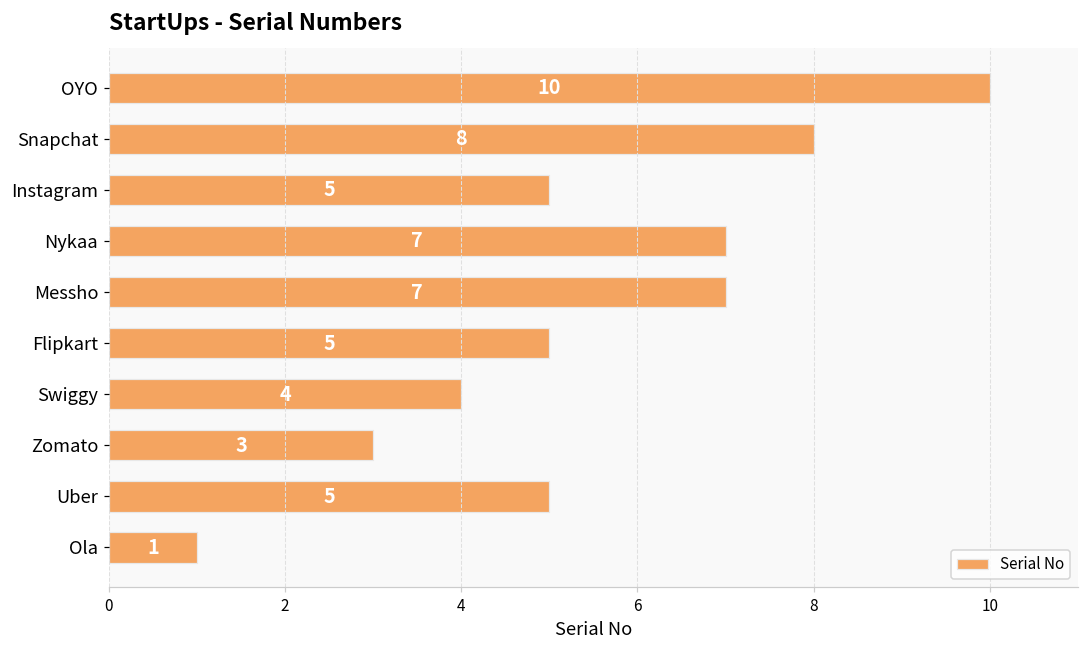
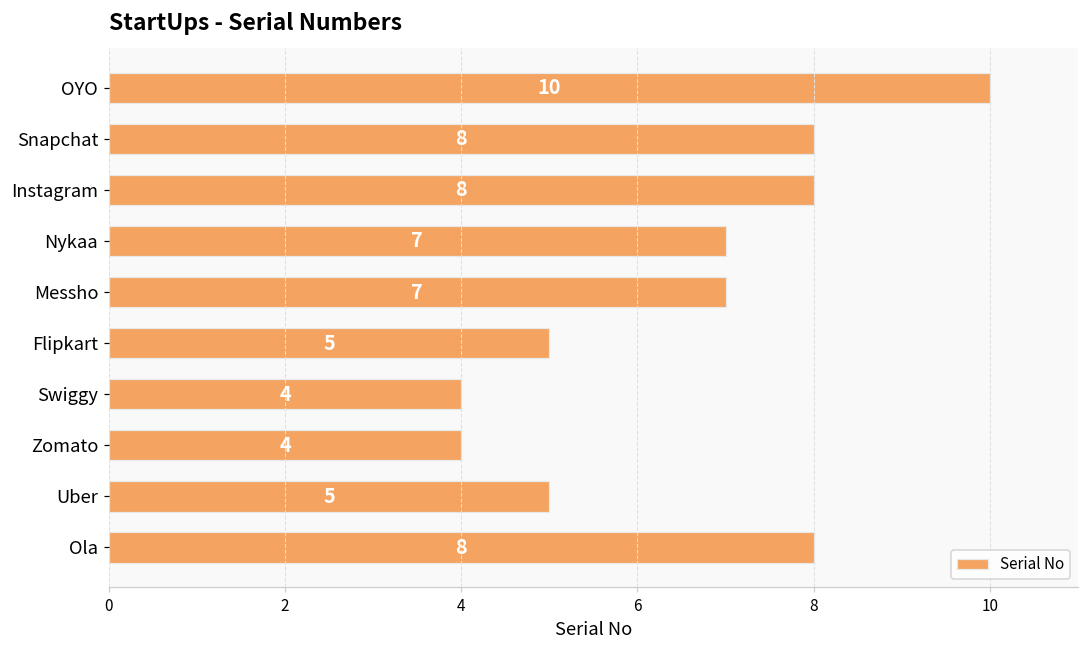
  {
    "OYO": 10,
    "Snapchat": 8,
-   "Instagram": 5,
+   "Instagram": 8,
    "Nykaa": 7,
    "Messho": 7,
    "Flipkart": 5,
    "Swiggy": 4,
-   "Zomato": 3,
+   "Zomato": 4,
    "Uber": 5,
-   "Ola": 1
+   "Ola": 8
  }
